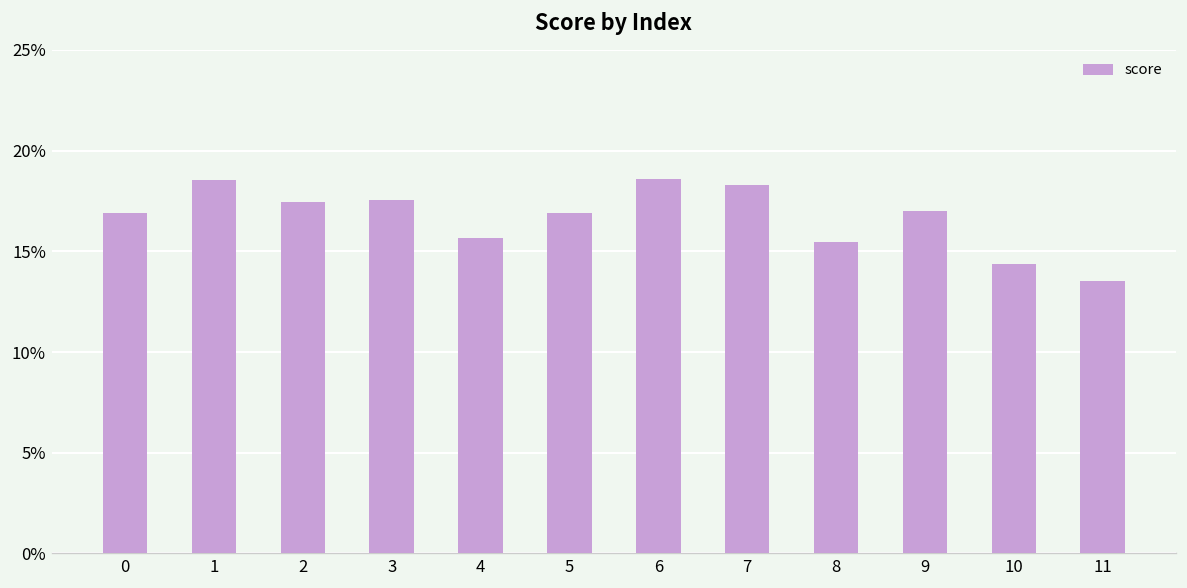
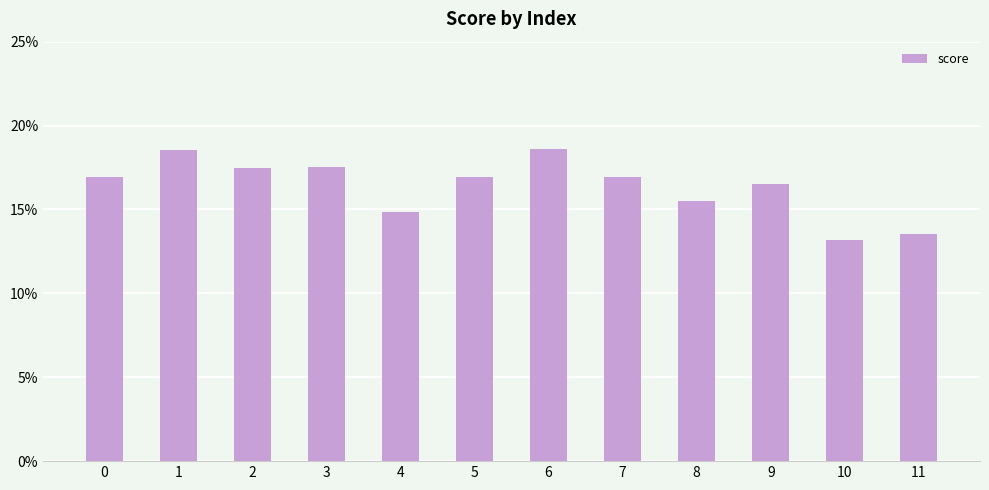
  {
    "0": "16.9%",
    "1": "18.5%",
    "2": "17.5%",
    "3": "17.5%",
-   "4": "15.6%",
+   "4": "14.8%",
    "5": "16.9%",
    "6": "18.6%",
-   "7": "18.3%",
+   "7": "16.9%",
    "8": "15.5%",
-   "9": "17.0%",
-   "10": "14.4%",
+   "9": "16.5%",
+   "10": "13.2%",
    "11": "13.6%"
  }
